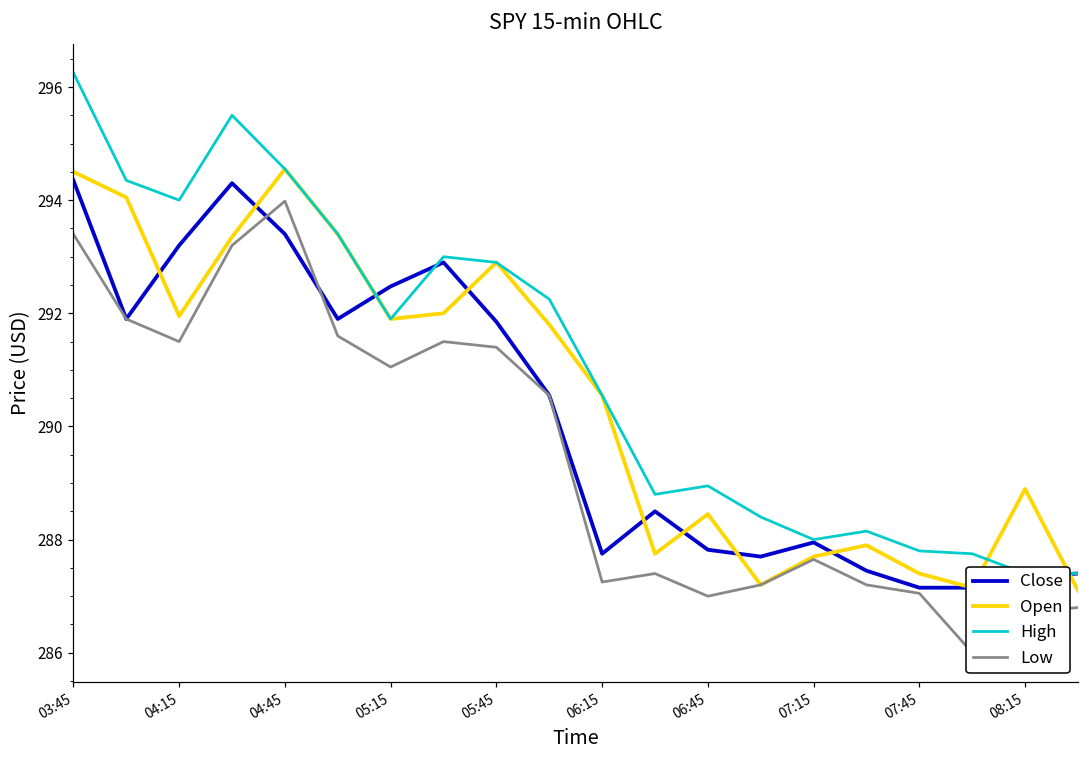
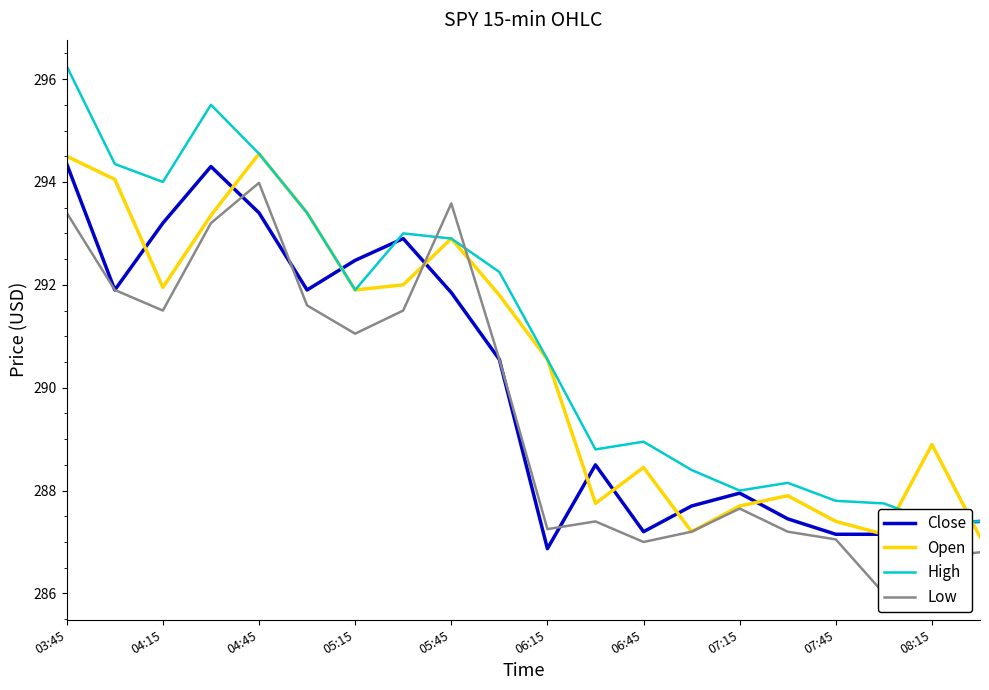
  {
    "Close": {
      "03:45": 294.4,
      "04:15": 293.2,
      "04:45": 293.4,
      "05:15": 292.5,
      "05:45": 291.9,
-     "06:15": 287.8,
-     "06:45": 287.8,
+     "06:15": 286.9,
+     "06:45": 287.2,
      "07:45": 287.1
    },
    "Open": {
      "03:45": 294.5,
      "04:15": 292.0,
      "06:45": 288.5,
      "07:15": 287.7,
      "07:45": 287.4,
      "08:15": 288.9
    },
    "High": {
      "03:45": 296.3,
      "04:15": 294.0,
      "06:45": 289.0,
      "07:45": 287.8
    },
    "Low": {
      "03:45": 293.4,
      "04:15": 291.5,
      "04:45": 294.0,
      "05:15": 291.0,
-     "05:45": 291.4,
+     "05:45": 293.6,
      "06:15": 287.3,
      "06:45": 287.0,
      "07:15": 287.6,
      "07:45": 287.0
    }
  }
